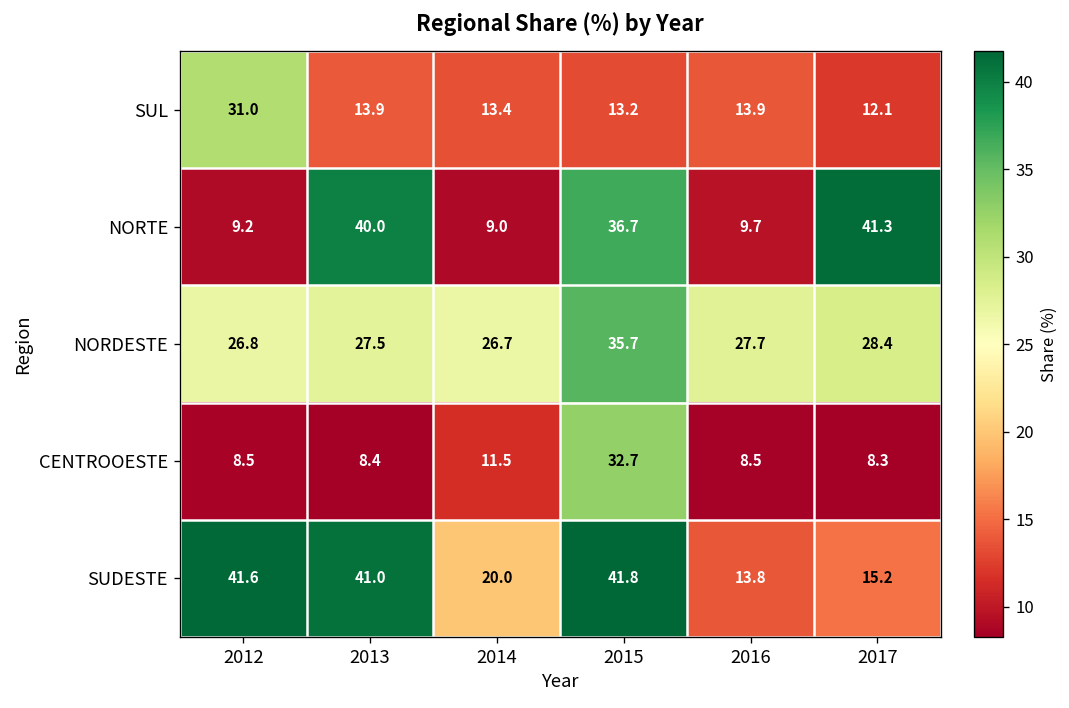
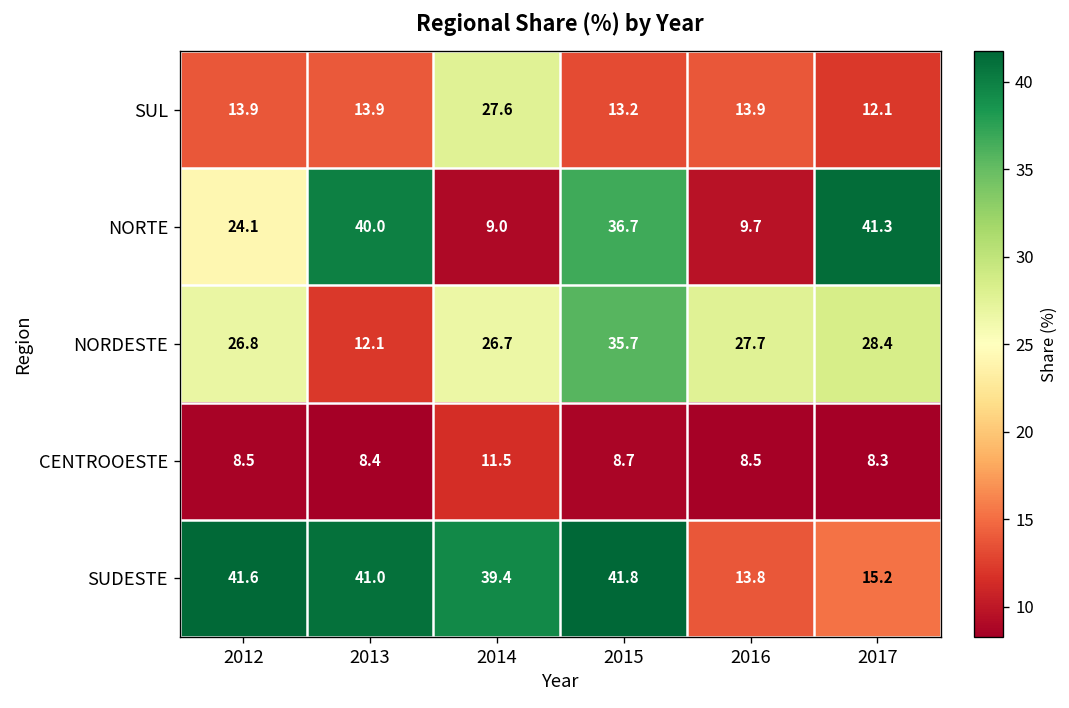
  {
    "SUL": {
-     "2012": 31.0,
+     "2012": 13.9,
      "2013": 13.9,
-     "2014": 13.4,
+     "2014": 27.6,
      "2015": 13.2,
      "2016": 13.9,
      "2017": 12.1
    },
    "NORTE": {
-     "2012": 9.2,
+     "2012": 24.1,
      "2013": 40.0,
      "2014": 9.0,
      "2015": 36.7,
      "2016": 9.7,
      "2017": 41.3
    },
    "NORDESTE": {
      "2012": 26.8,
-     "2013": 27.5,
+     "2013": 12.1,
      "2014": 26.7,
      "2015": 35.7,
      "2016": 27.7,
      "2017": 28.4
    },
    "CENTROOESTE": {
      "2012": 8.5,
      "2013": 8.4,
      "2014": 11.5,
-     "2015": 32.7,
+     "2015": 8.7,
      "2016": 8.5,
      "2017": 8.3
    },
    "SUDESTE": {
      "2012": 41.6,
      "2013": 41.0,
-     "2014": 20.0,
+     "2014": 39.4,
      "2015": 41.8,
      "2016": 13.8,
      "2017": 15.2
    }
  }
